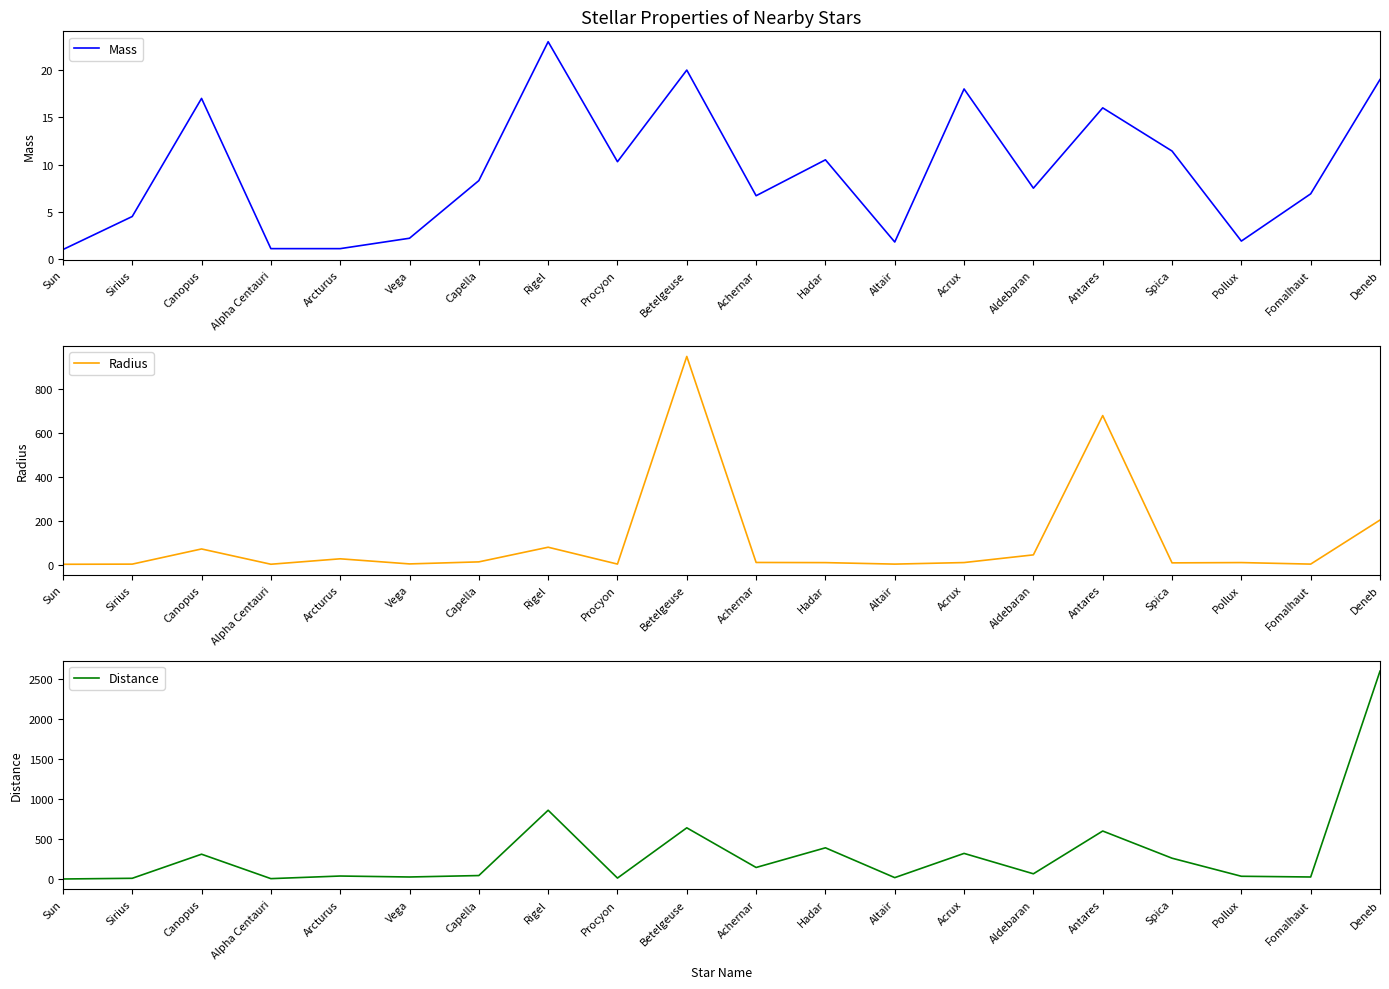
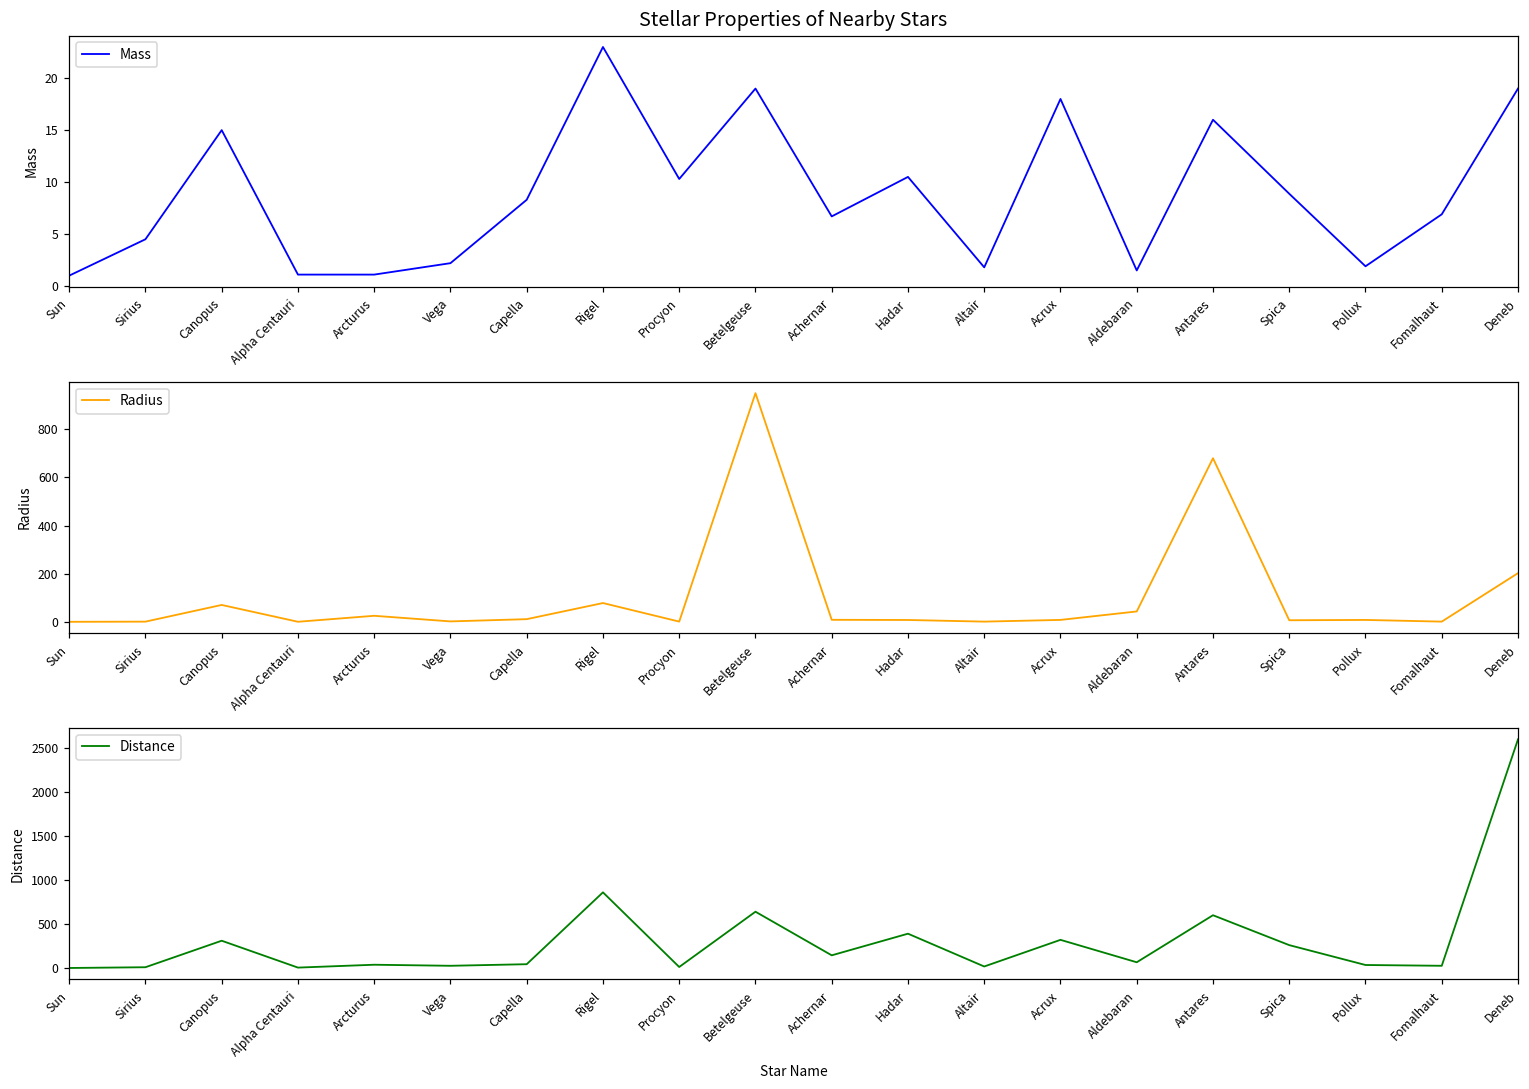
  {
    "Stellar Properties of Nearby Stars": {
      "Sun": 1,
      "Sirius": 5,
-     "Canopus": 17,
+     "Canopus": 15,
      "Alpha Centauri": 1,
      "Arcturus": 1,
      "Vega": 2,
      "Capella": 8,
      "Rigel": 23,
      "Procyon": 10,
-     "Betelgeuse": 20,
+     "Betelgeuse": 19,
      "Achernar": 7,
      "Hadar": 11,
      "Altair": 2,
      "Acrux": 18,
-     "Aldebaran": 8,
+     "Aldebaran": 2,
      "Antares": 16,
-     "Spica": 11,
+     "Spica": 9,
      "Pollux": 2,
      "Fomalhaut": 7,
      "Deneb": 19
    }
  }
